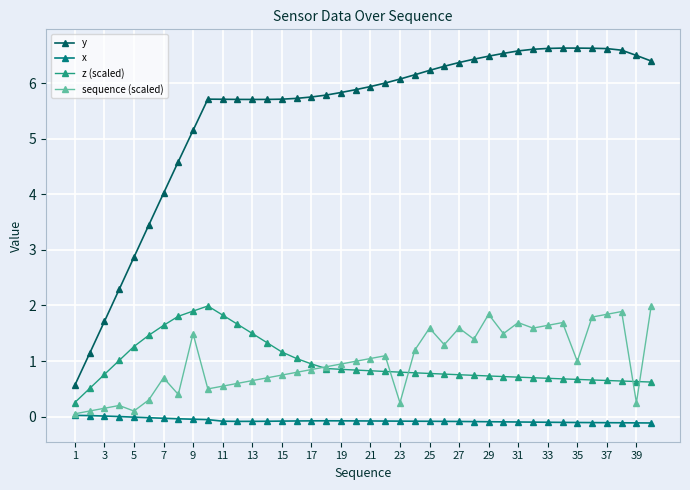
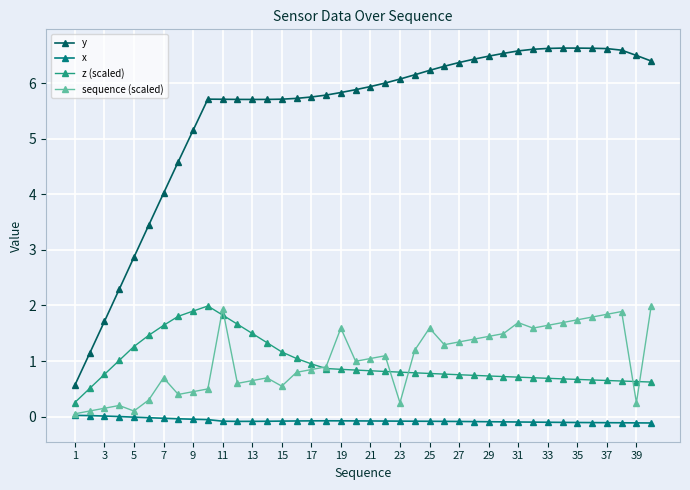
  {
    "sequence (scaled)": {
      "3": 0.1,
      "5": 0.1,
      "7": 0.7,
-     "9": 1.5,
-     "11": 0.5,
+     "9": 0.4,
+     "11": 1.9,
      "13": 0.6,
-     "15": 0.7,
+     "15": 0.5,
      "17": 0.8,
-     "19": 0.9,
+     "19": 1.6,
      "21": 1.0,
      "23": 0.2,
      "25": 1.6,
-     "27": 1.6,
-     "29": 1.8,
+     "27": 1.3,
+     "29": 1.4,
      "31": 1.7,
      "33": 1.6,
-     "35": 1.0,
+     "35": 1.7,
      "37": 1.8,
      "39": 0.2
    }
  }
